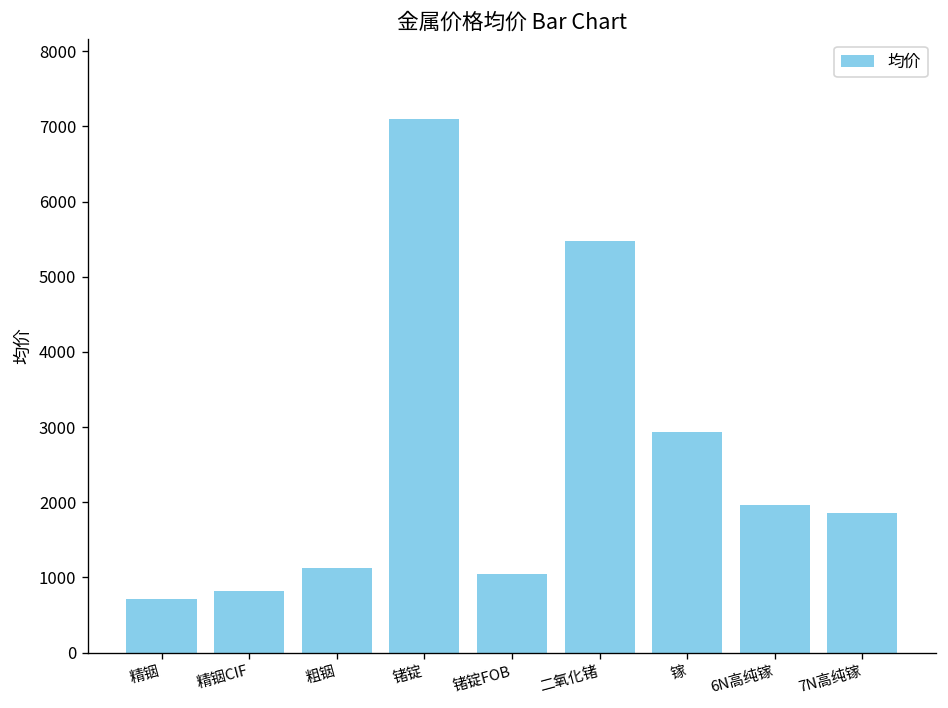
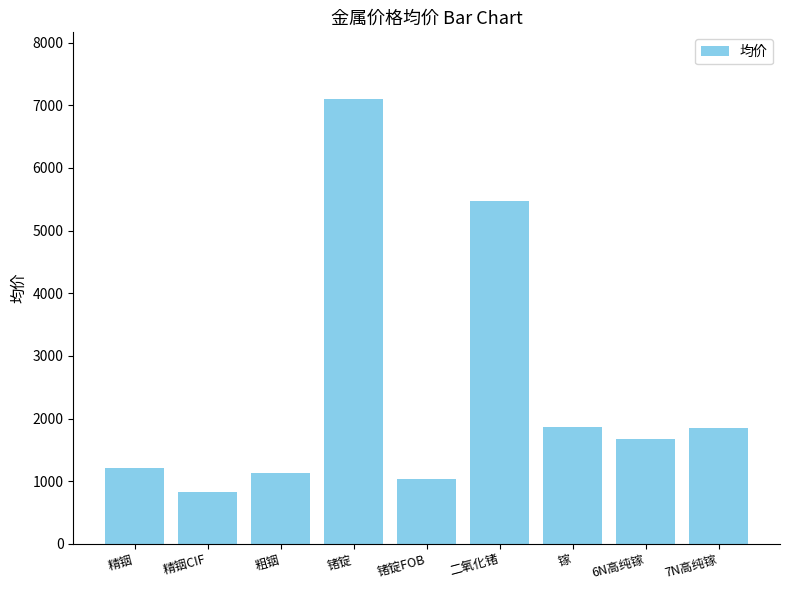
  {
-   "精铟": 700,
+   "精铟": 1200,
    "精铟CIF": 800,
    "粗铟": 1100,
    "锗锭": 7100,
    "锗锭FOB": 1000,
    "二氧化锗": 5500,
-   "镓": 2900,
-   "6N高纯镓": 2000,
+   "镓": 1900,
+   "6N高纯镓": 1700,
    "7N高纯镓": 1900
  }
